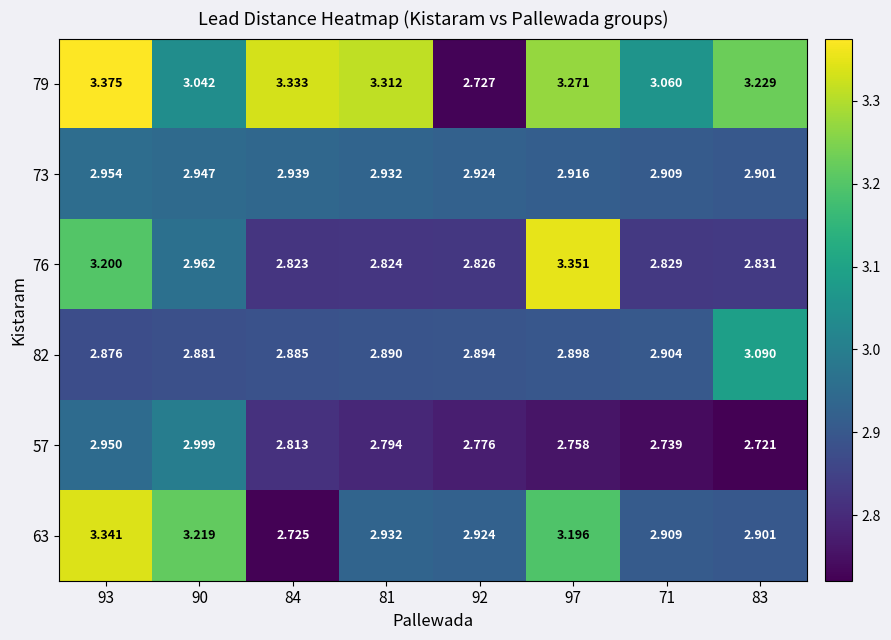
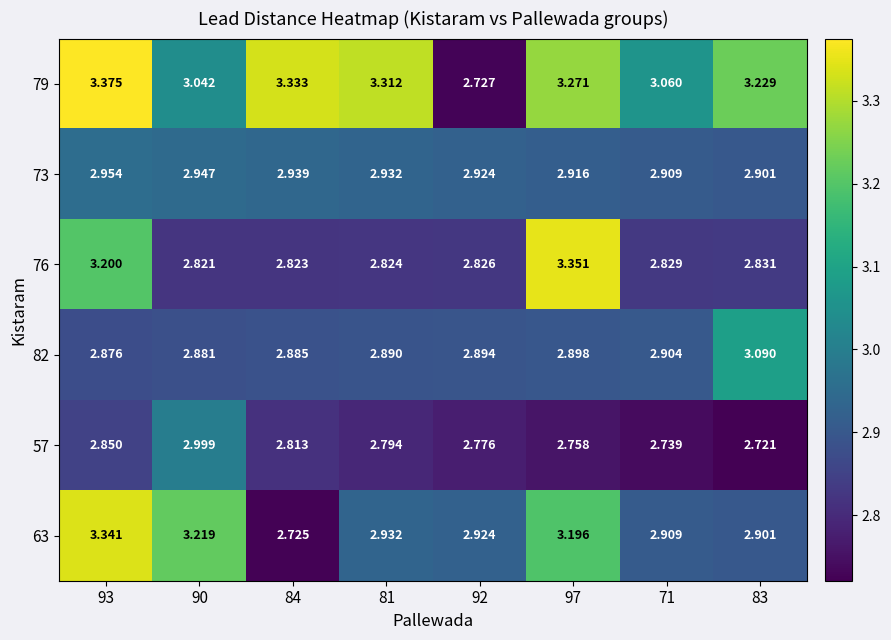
  {
    "79": {
      "93": 3.375,
      "90": 3.042,
      "84": 3.333,
      "81": 3.312,
      "92": 2.727,
      "97": 3.271,
      "71": 3.060,
      "83": 3.229
    },
    "73": {
      "93": 2.954,
      "90": 2.947,
      "84": 2.939,
      "81": 2.932,
      "92": 2.924,
      "97": 2.916,
      "71": 2.909,
      "83": 2.901
    },
    "76": {
      "93": 3.200,
-     "90": 2.962,
+     "90": 2.821,
      "84": 2.823,
      "81": 2.824,
      "92": 2.826,
      "97": 3.351,
      "71": 2.829,
      "83": 2.831
    },
    "82": {
      "93": 2.876,
      "90": 2.881,
      "84": 2.885,
      "81": 2.890,
      "92": 2.894,
      "97": 2.898,
      "71": 2.904,
      "83": 3.090
    },
    "57": {
-     "93": 2.950,
+     "93": 2.850,
      "90": 2.999,
      "84": 2.813,
      "81": 2.794,
      "92": 2.776,
      "97": 2.758,
      "71": 2.739,
      "83": 2.721
    },
    "63": {
      "93": 3.341,
      "90": 3.219,
      "84": 2.725,
      "81": 2.932,
      "92": 2.924,
      "97": 3.196,
      "71": 2.909,
      "83": 2.901
    }
  }
